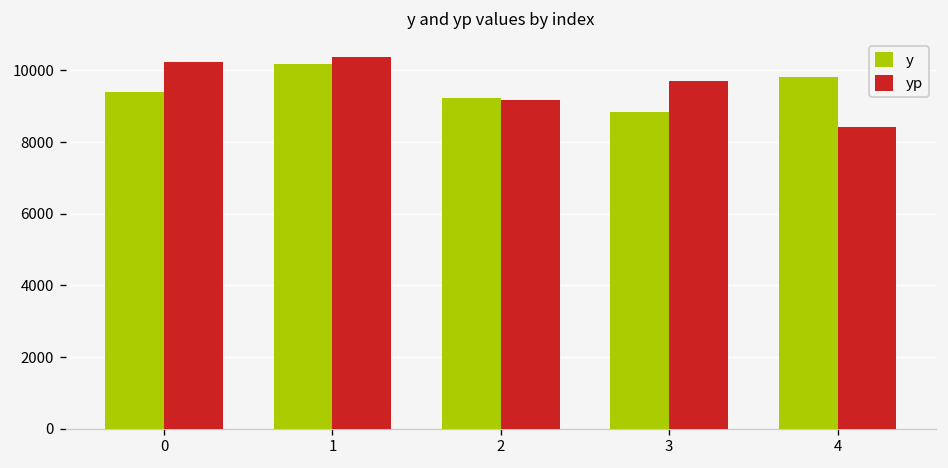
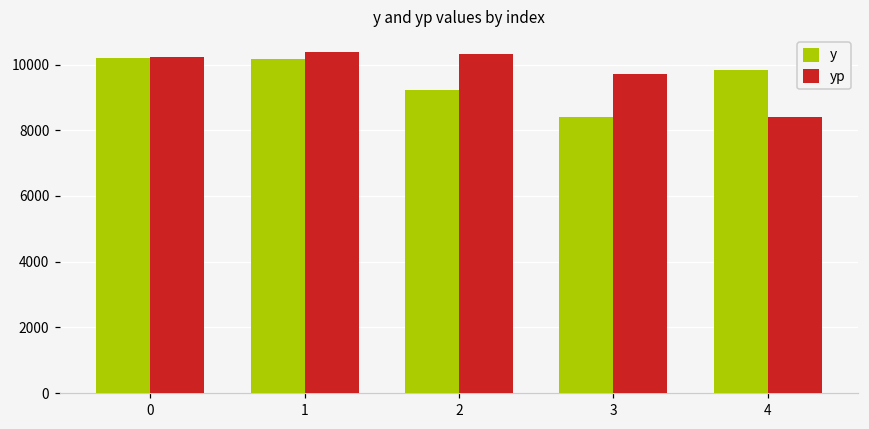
  {
    "y": {
-     "0": 9400,
+     "0": 10200,
      "1": 10200,
      "2": 9200,
-     "3": 8800,
+     "3": 8400,
      "4": 9800
    },
    "yp": {
      "0": 10200,
      "1": 10400,
-     "2": 9200,
+     "2": 10300,
      "3": 9700,
      "4": 8400
    }
  }
